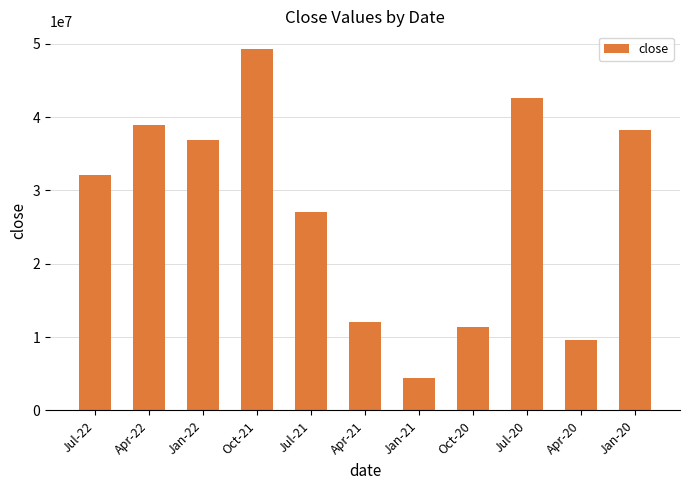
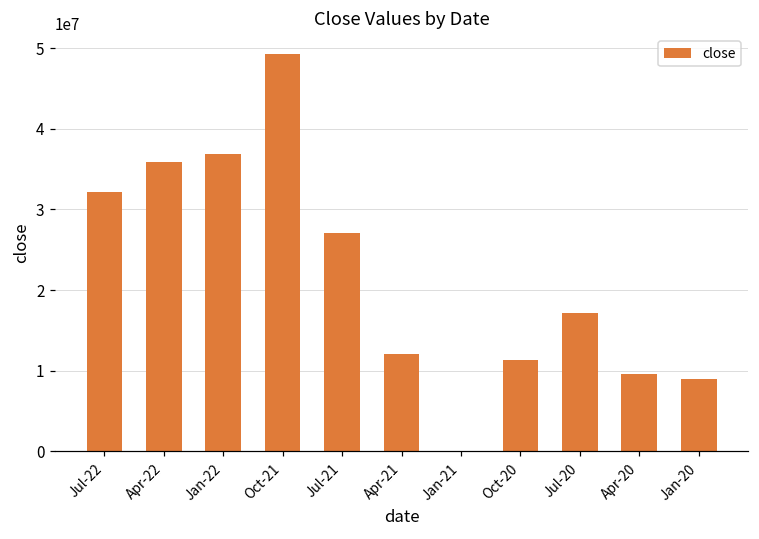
  {
    "Jul-22": 32000000,
-   "Apr-22": 39000000,
+   "Apr-22": 36000000,
    "Jan-22": 37000000,
    "Oct-21": 49000000,
    "Jul-21": 27000000,
    "Apr-21": 12000000,
-   "Jan-21": 4000000,
+   "Jan-21": 0,
    "Oct-20": 11000000,
-   "Jul-20": 43000000,
+   "Jul-20": 17000000,
    "Apr-20": 10000000,
-   "Jan-20": 38000000
+   "Jan-20": 9000000
  }
